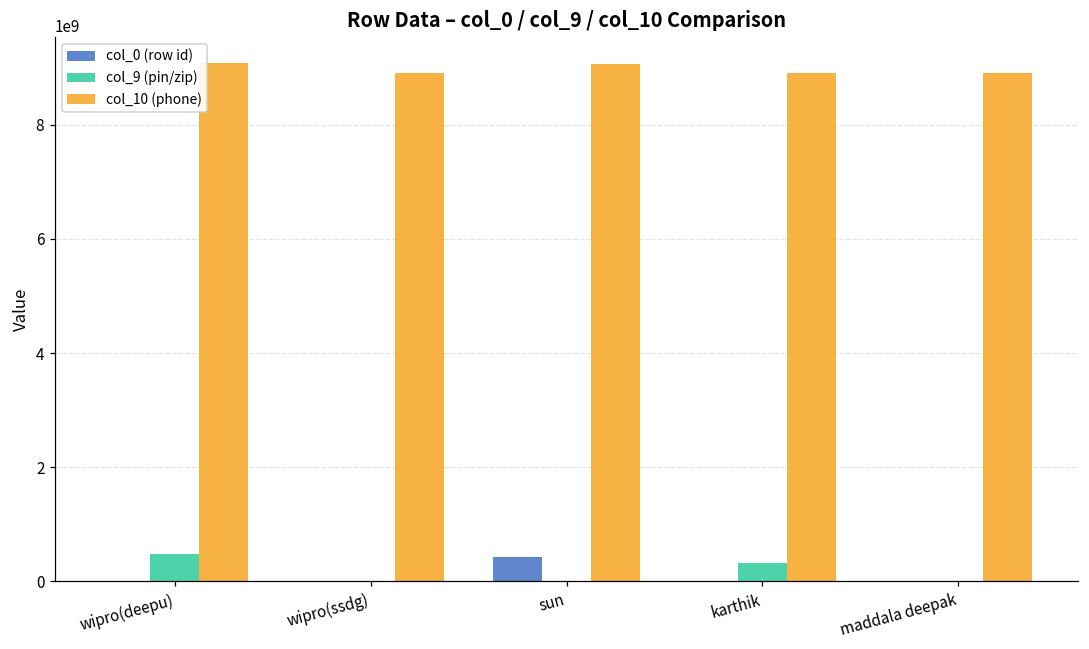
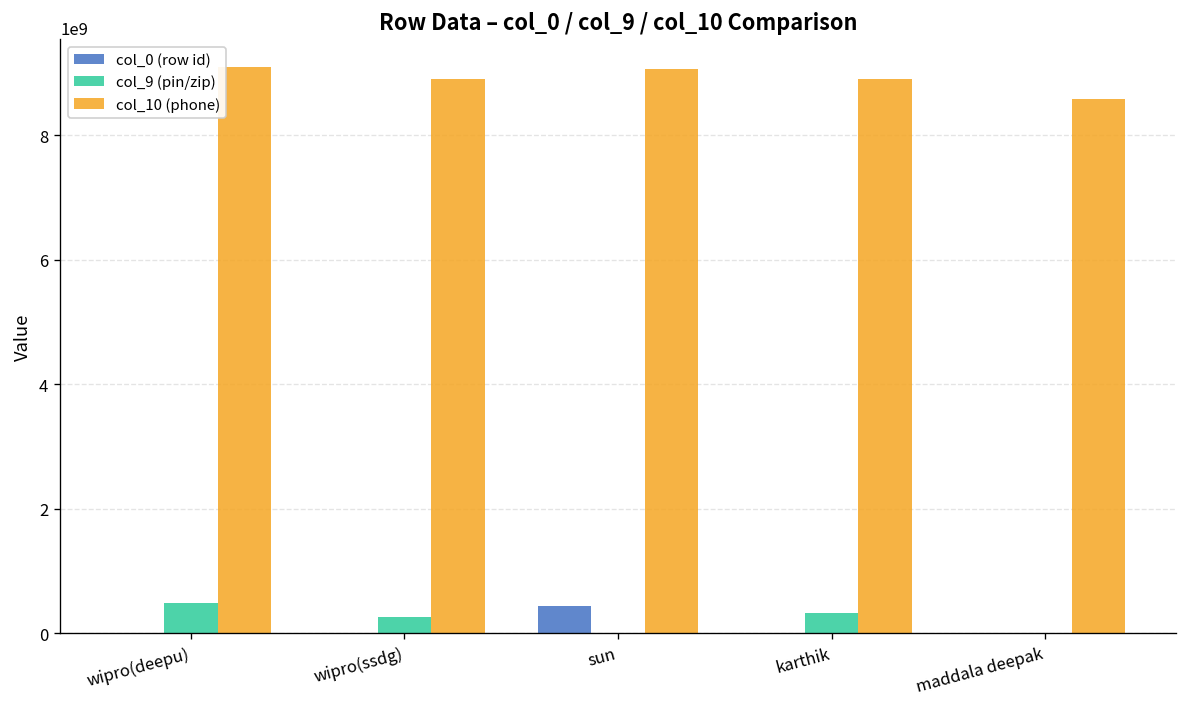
  {
    "col_0 (row id)": {
      "sun": 400000000
    },
    "col_9 (pin/zip)": {
      "wipro(deepu)": 500000000,
-     "wipro(ssdg)": 0,
+     "wipro(ssdg)": 300000000,
      "karthik": 300000000
    },
    "col_10 (phone)": {
      "wipro(deepu)": 9100000000,
      "wipro(ssdg)": 8900000000,
      "sun": 9100000000,
      "karthik": 8900000000,
-     "maddala deepak": 8900000000
+     "maddala deepak": 8600000000
    }
  }
